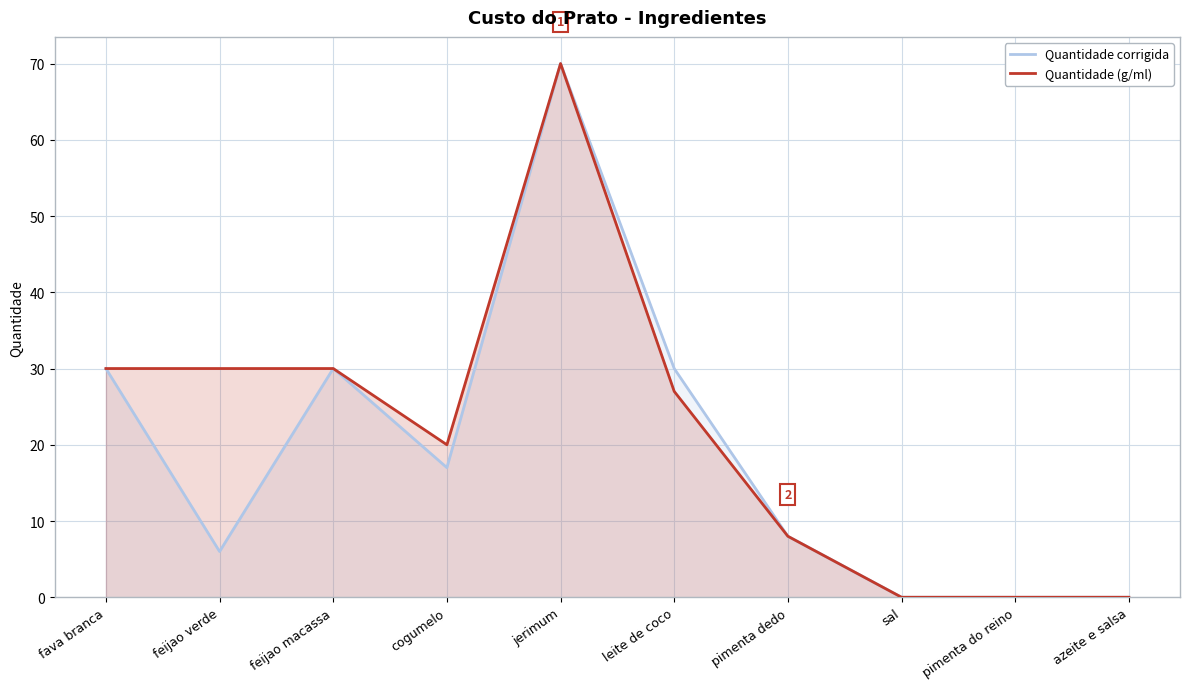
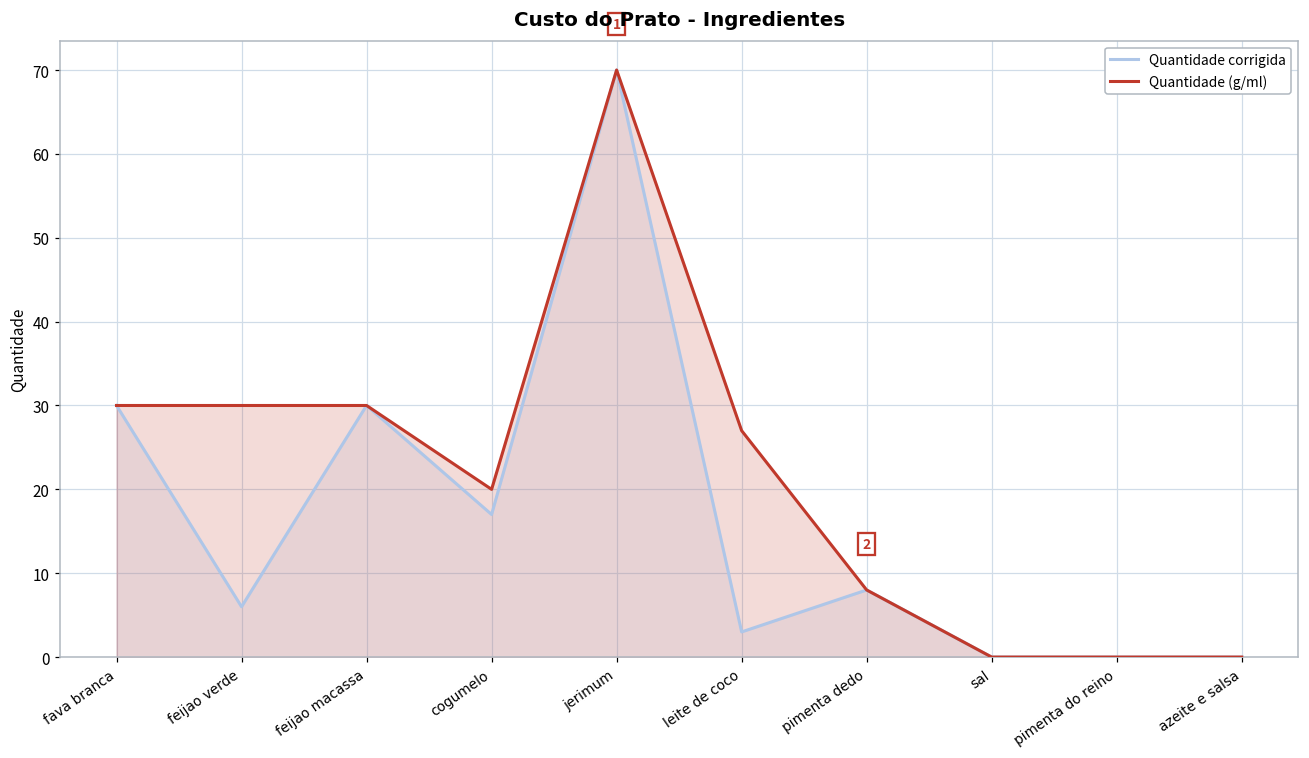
  {
    "Quantidade corrigida": {
      "feijao verde": 6,
      "cogumelo": 17,
-     "leite de coco": 30
+     "leite de coco": 3
    },
    "Quantidade (g/ml)": {
      "feijao verde": 30,
      "cogumelo": 20,
      "leite de coco": 27
    }
  }
